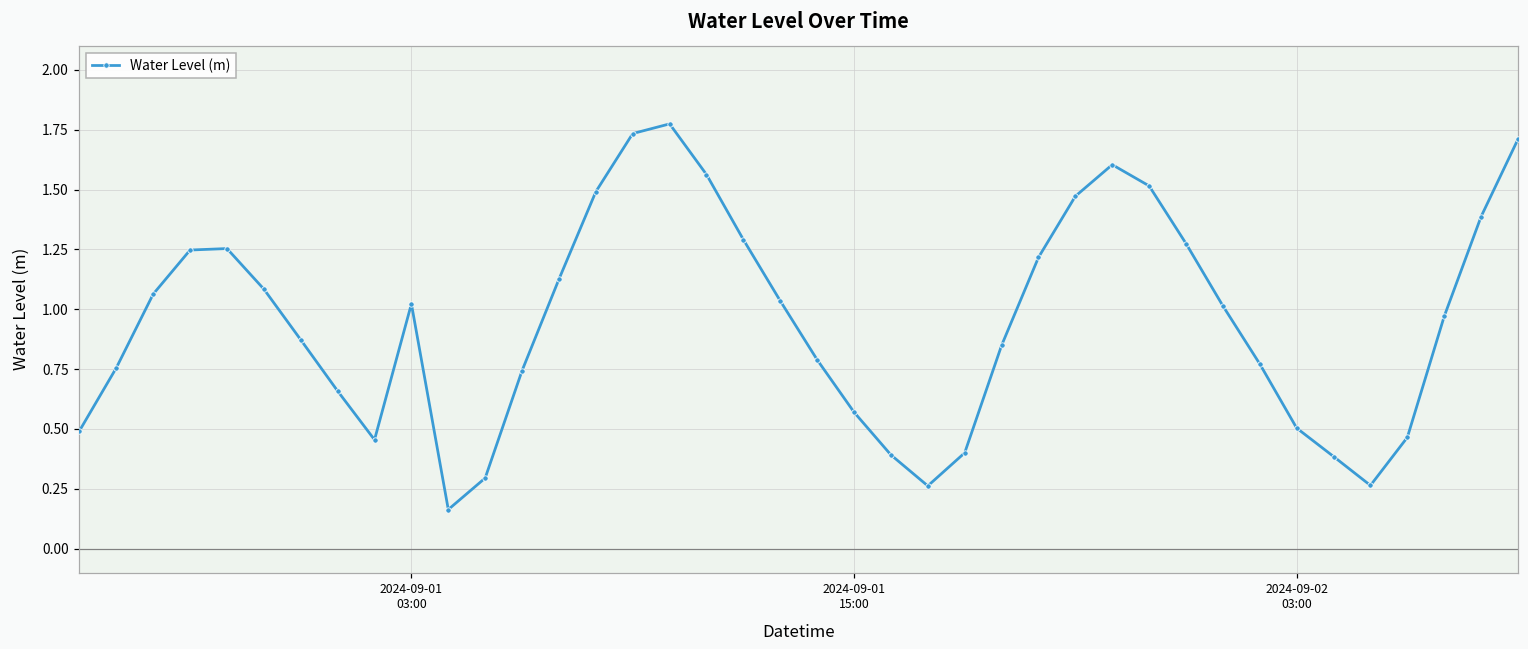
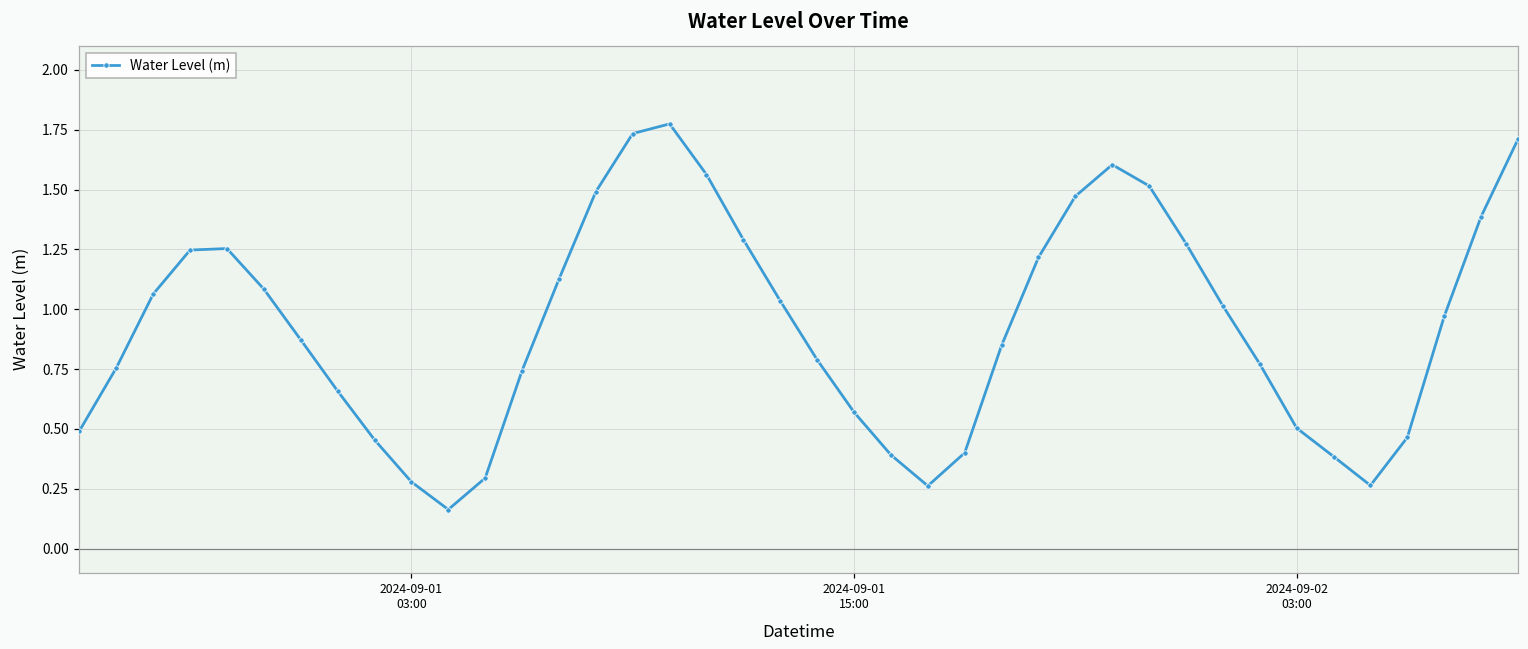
  {
-   "2024-09-01 03:00": 1.02,
+   "2024-09-01 03:00": 0.28,
    "2024-09-01 15:00": 0.57,
    "2024-09-02 03:00": 0.50
  }
